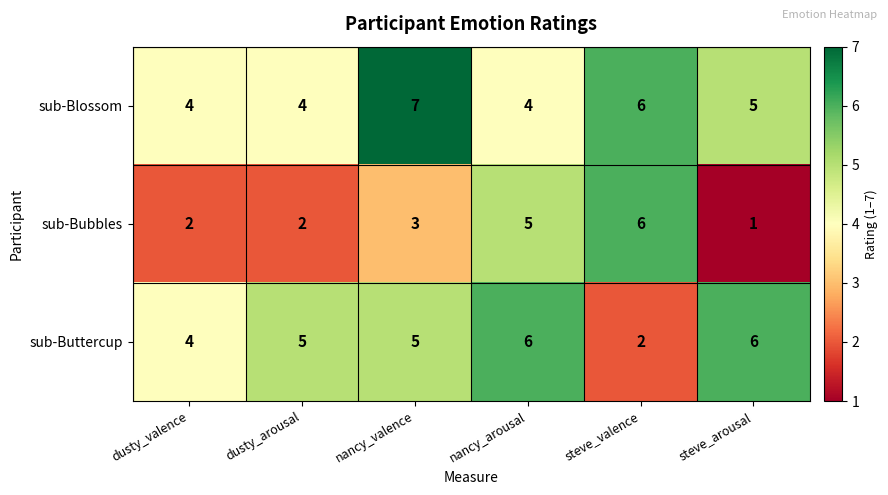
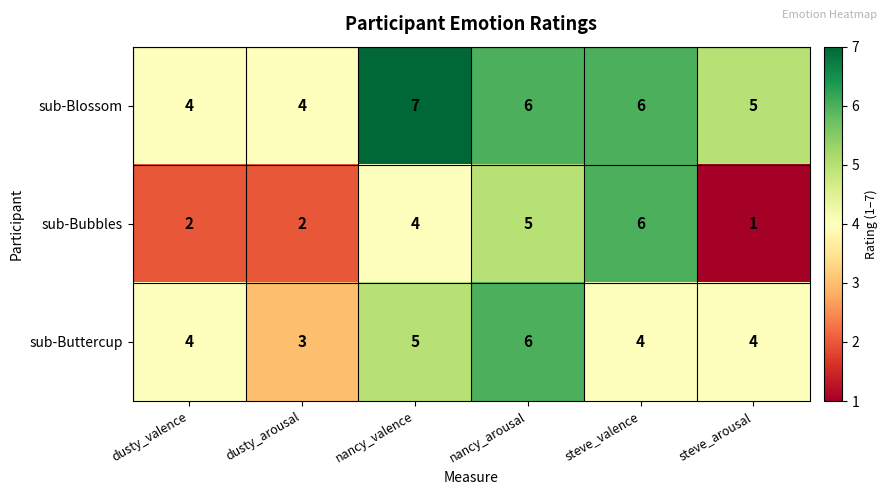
  {
    "sub-Blossom": {
      "dusty_valence": 4,
      "dusty_arousal": 4,
      "nancy_valence": 7,
-     "nancy_arousal": 4,
+     "nancy_arousal": 6,
      "steve_valence": 6,
      "steve_arousal": 5
    },
    "sub-Bubbles": {
      "dusty_valence": 2,
      "dusty_arousal": 2,
-     "nancy_valence": 3,
+     "nancy_valence": 4,
      "nancy_arousal": 5,
      "steve_valence": 6,
      "steve_arousal": 1
    },
    "sub-Buttercup": {
      "dusty_valence": 4,
-     "dusty_arousal": 5,
+     "dusty_arousal": 3,
      "nancy_valence": 5,
      "nancy_arousal": 6,
-     "steve_valence": 2,
-     "steve_arousal": 6
+     "steve_valence": 4,
+     "steve_arousal": 4
    }
  }
